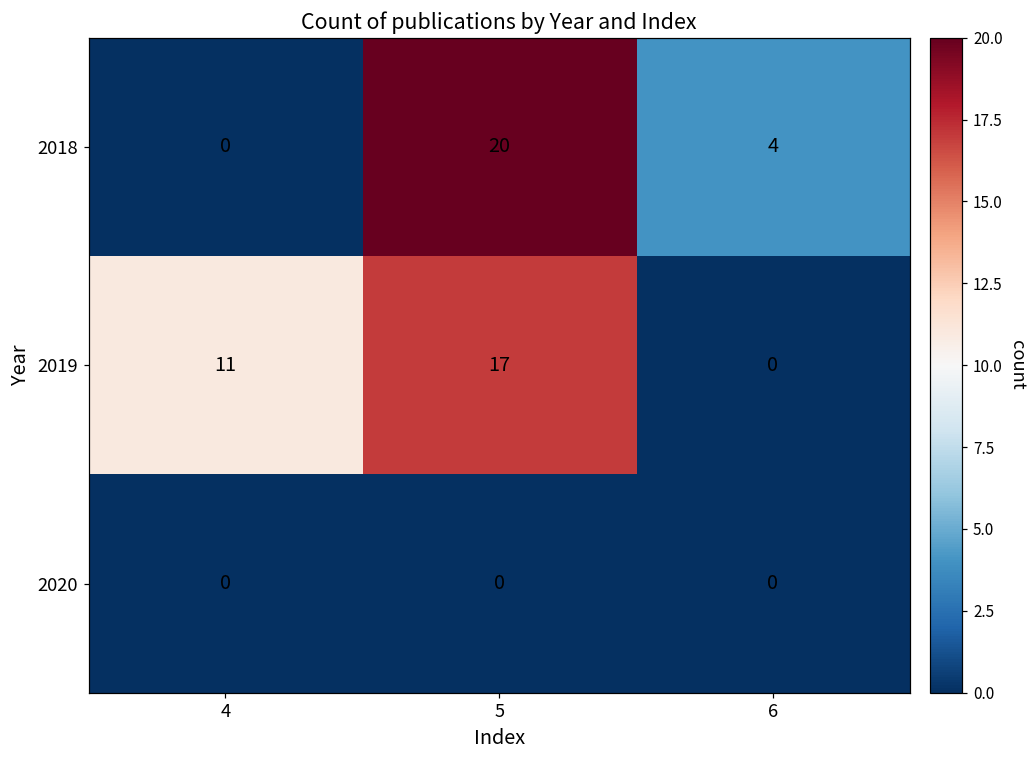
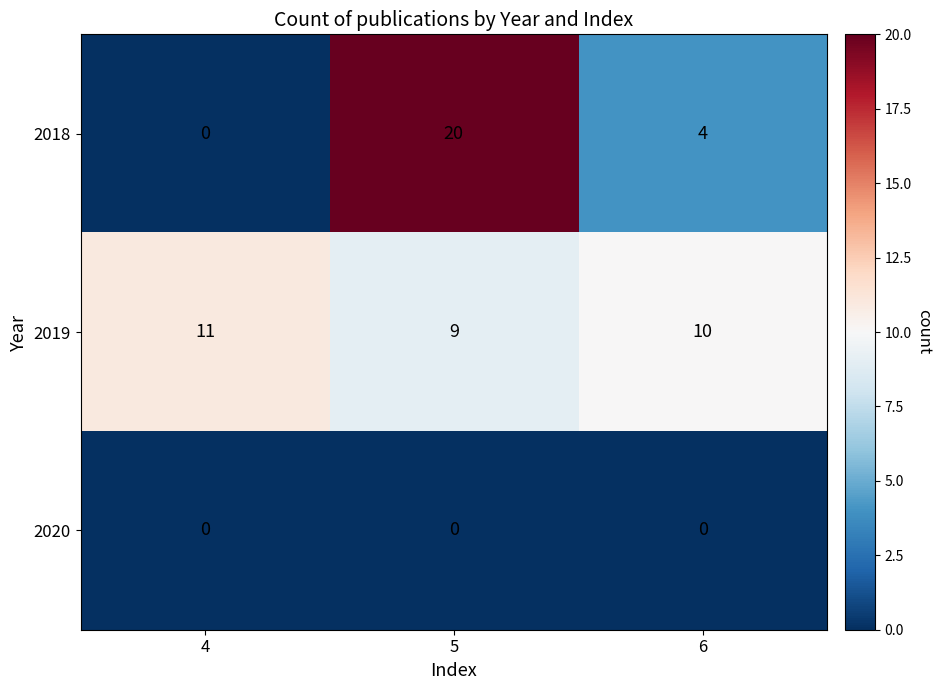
  {
    "2018": {
      "4": 0,
      "5": 20,
      "6": 4
    },
    "2019": {
      "4": 11,
-     "5": 17,
-     "6": 0
+     "5": 9,
+     "6": 10
    },
    "2020": {
      "4": 0,
      "5": 0,
      "6": 0
    }
  }
